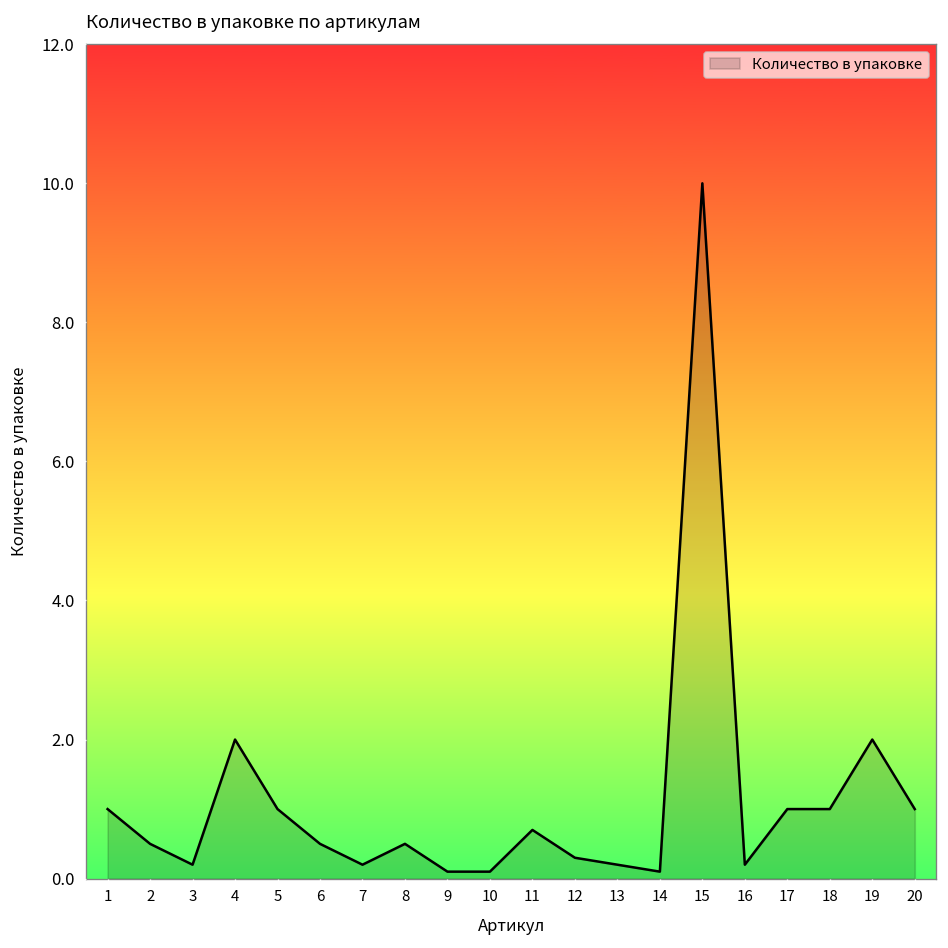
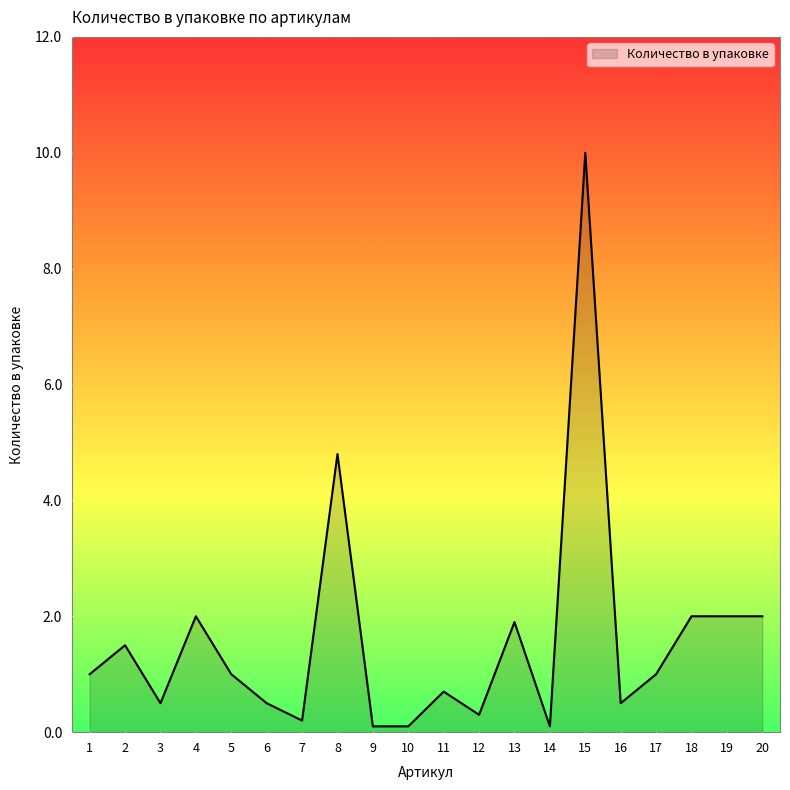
  {
    "1": 1.0,
-   "2": 0.5,
-   "3": 0.2,
+   "2": 1.5,
+   "3": 0.5,
    "4": 2.0,
    "5": 1.0,
    "6": 0.5,
    "7": 0.2,
-   "8": 0.5,
+   "8": 4.8,
    "9": 0.1,
    "10": 0.1,
    "11": 0.7,
    "12": 0.3,
-   "13": 0.2,
+   "13": 1.9,
    "14": 0.1,
    "15": 10.0,
-   "16": 0.2,
+   "16": 0.5,
    "17": 1.0,
-   "18": 1,
+   "18": 2,
    "19": 2.0,
-   "20": 1
+   "20": 2
  }
